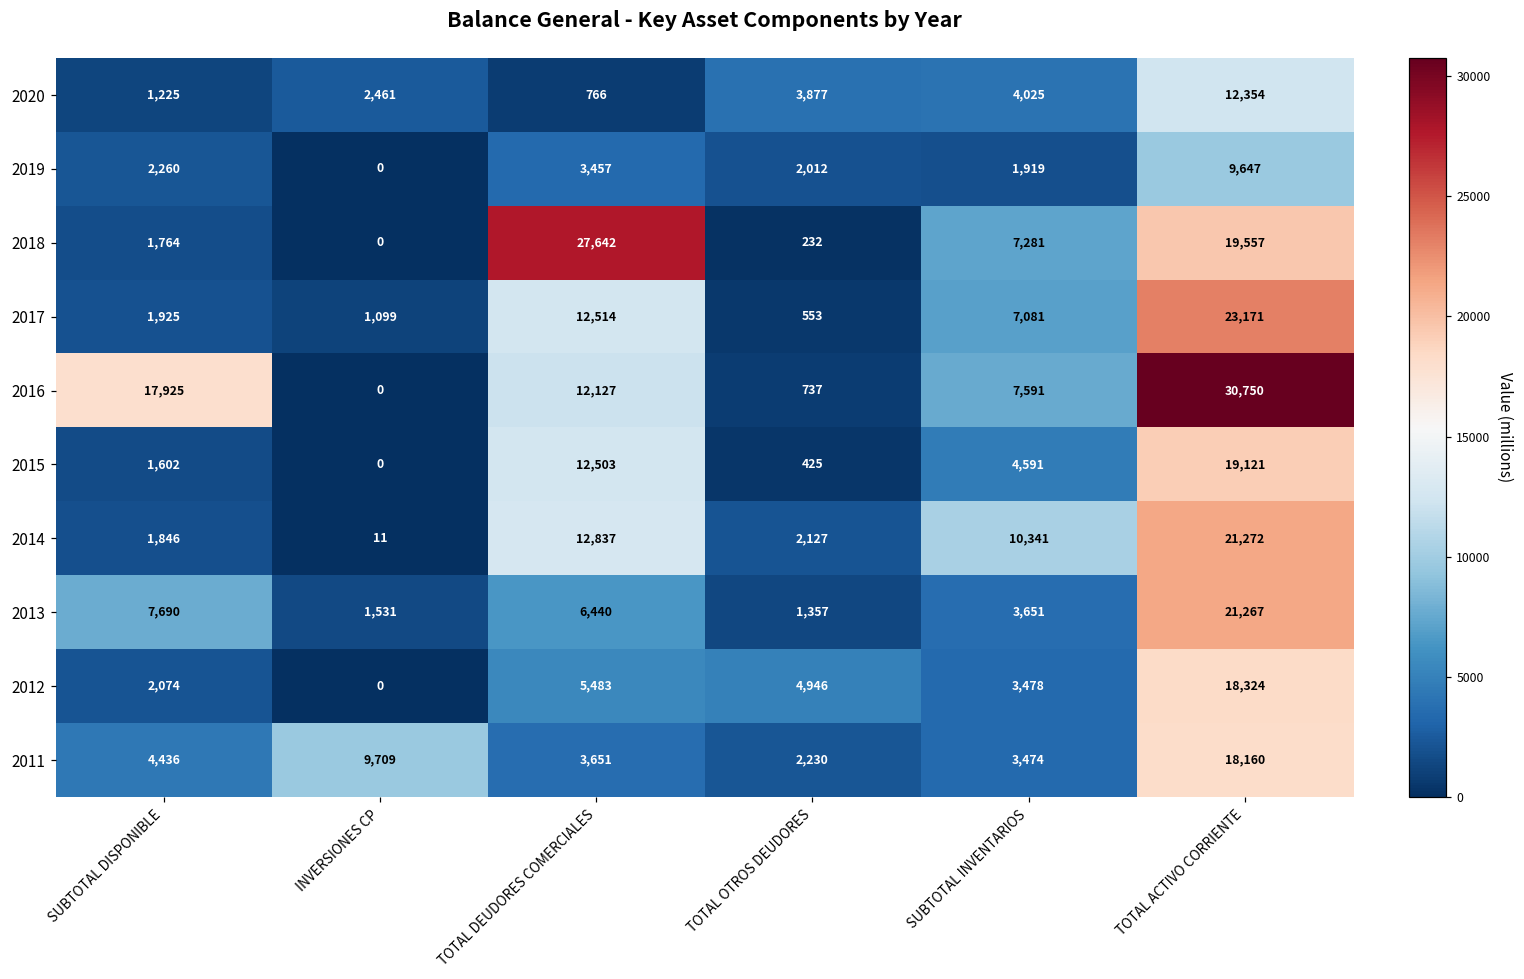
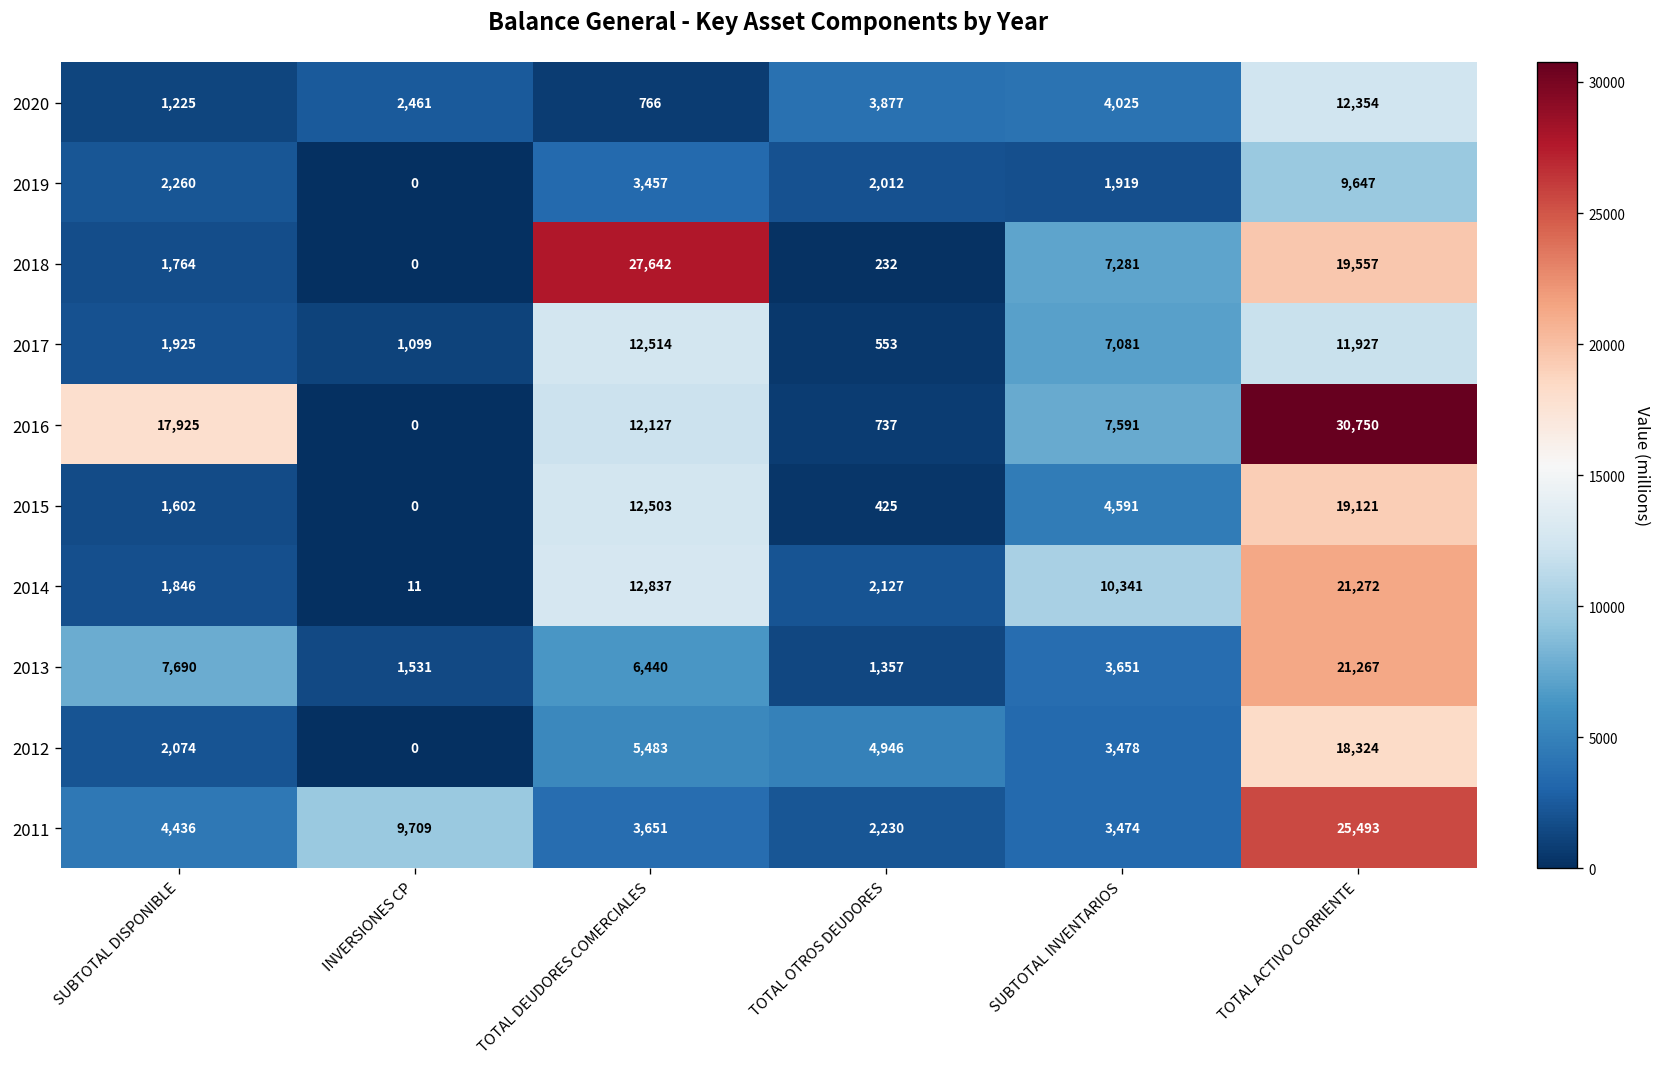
  {
    "2020": {
      "SUBTOTAL DISPONIBLE": "1,225",
      "INVERSIONES CP": "2,461",
      "TOTAL DEUDORES COMERCIALES": "766",
      "TOTAL OTROS DEUDORES": "3,877",
      "SUBTOTAL INVENTARIOS": "4,025",
      "TOTAL ACTIVO CORRIENTE": "12,354"
    },
    "2019": {
      "SUBTOTAL DISPONIBLE": "2,260",
      "INVERSIONES CP": "0",
      "TOTAL DEUDORES COMERCIALES": "3,457",
      "TOTAL OTROS DEUDORES": "2,012",
      "SUBTOTAL INVENTARIOS": "1,919",
      "TOTAL ACTIVO CORRIENTE": "9,647"
    },
    "2018": {
      "SUBTOTAL DISPONIBLE": "1,764",
      "INVERSIONES CP": "0",
      "TOTAL DEUDORES COMERCIALES": "27,642",
      "TOTAL OTROS DEUDORES": "232",
      "SUBTOTAL INVENTARIOS": "7,281",
      "TOTAL ACTIVO CORRIENTE": "19,557"
    },
    "2017": {
      "SUBTOTAL DISPONIBLE": "1,925",
      "INVERSIONES CP": "1,099",
      "TOTAL DEUDORES COMERCIALES": "12,514",
      "TOTAL OTROS DEUDORES": "553",
      "SUBTOTAL INVENTARIOS": "7,081",
-     "TOTAL ACTIVO CORRIENTE": "23,171"
+     "TOTAL ACTIVO CORRIENTE": "11,927"
    },
    "2016": {
      "SUBTOTAL DISPONIBLE": "17,925",
      "INVERSIONES CP": "0",
      "TOTAL DEUDORES COMERCIALES": "12,127",
      "TOTAL OTROS DEUDORES": "737",
      "SUBTOTAL INVENTARIOS": "7,591",
      "TOTAL ACTIVO CORRIENTE": "30,750"
    },
    "2015": {
      "SUBTOTAL DISPONIBLE": "1,602",
      "INVERSIONES CP": "0",
      "TOTAL DEUDORES COMERCIALES": "12,503",
      "TOTAL OTROS DEUDORES": "425",
      "SUBTOTAL INVENTARIOS": "4,591",
      "TOTAL ACTIVO CORRIENTE": "19,121"
    },
    "2014": {
      "SUBTOTAL DISPONIBLE": "1,846",
      "INVERSIONES CP": "11",
      "TOTAL DEUDORES COMERCIALES": "12,837",
      "TOTAL OTROS DEUDORES": "2,127",
      "SUBTOTAL INVENTARIOS": "10,341",
      "TOTAL ACTIVO CORRIENTE": "21,272"
    },
    "2013": {
      "SUBTOTAL DISPONIBLE": "7,690",
      "INVERSIONES CP": "1,531",
      "TOTAL DEUDORES COMERCIALES": "6,440",
      "TOTAL OTROS DEUDORES": "1,357",
      "SUBTOTAL INVENTARIOS": "3,651",
      "TOTAL ACTIVO CORRIENTE": "21,267"
    },
    "2012": {
      "SUBTOTAL DISPONIBLE": "2,074",
      "INVERSIONES CP": "0",
      "TOTAL DEUDORES COMERCIALES": "5,483",
      "TOTAL OTROS DEUDORES": "4,946",
      "SUBTOTAL INVENTARIOS": "3,478",
      "TOTAL ACTIVO CORRIENTE": "18,324"
    },
    "2011": {
      "SUBTOTAL DISPONIBLE": "4,436",
      "INVERSIONES CP": "9,709",
      "TOTAL DEUDORES COMERCIALES": "3,651",
      "TOTAL OTROS DEUDORES": "2,230",
      "SUBTOTAL INVENTARIOS": "3,474",
-     "TOTAL ACTIVO CORRIENTE": "18,160"
+     "TOTAL ACTIVO CORRIENTE": "25,493"
    }
  }
